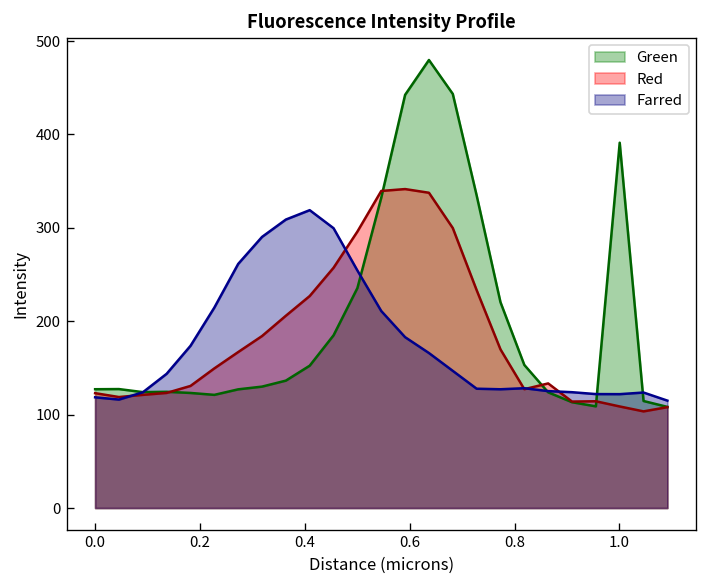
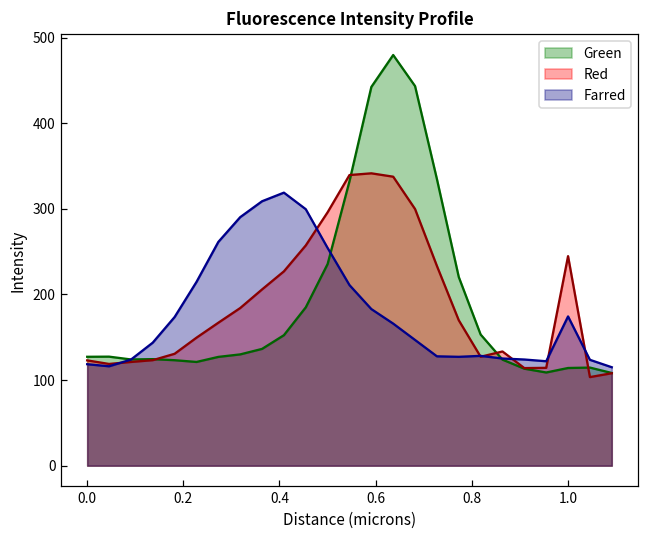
  {
    "Green": {
      "0.0": 130,
-     "1.0": 390
+     "1.0": 110
    },
    "Red": {
      "0.0": 120,
-     "1.0": 110
+     "1.0": 240
    },
    "Farred": {
      "0.0": 120,
-     "1.0": 120
+     "1.0": 170
    }
  }
